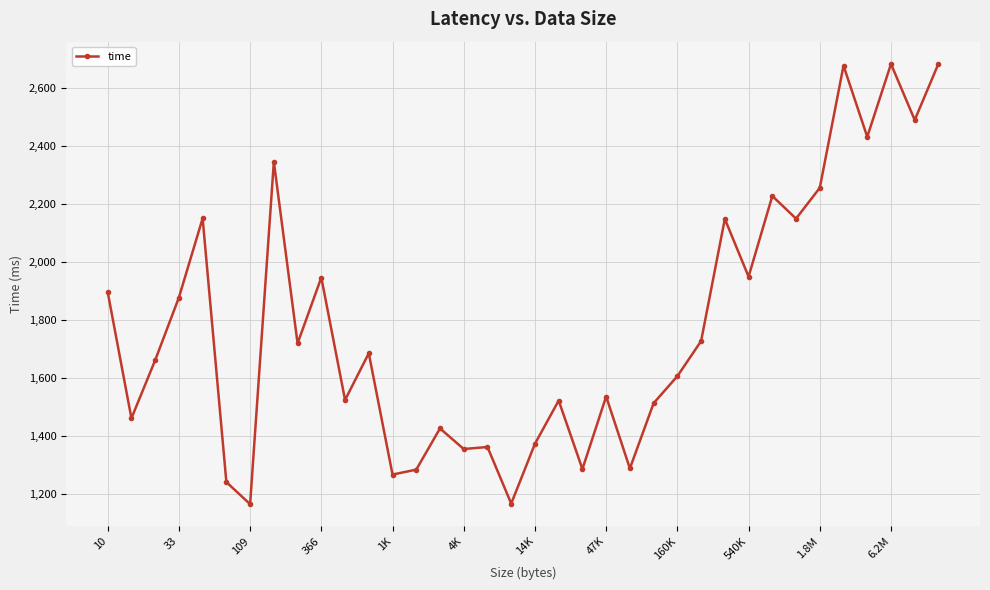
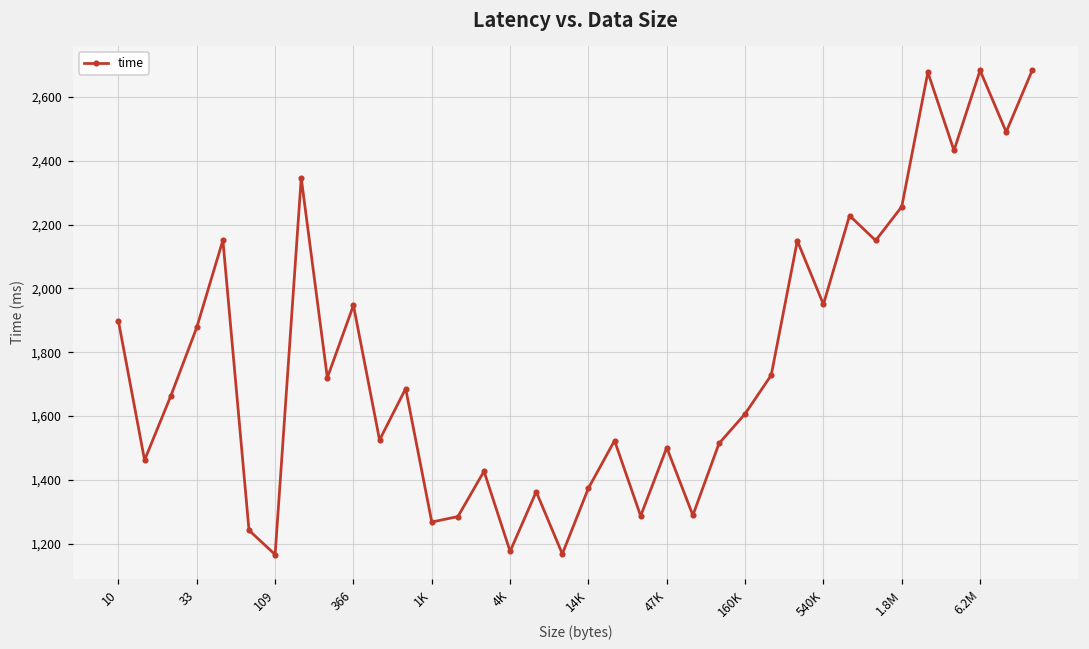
  {
    "33": "1,880",
    "109": "1,170",
    "366": "1,950",
    "1K": "1,270",
-   "4K": "1,360",
+   "4K": "1,180",
    "14K": "1,370",
-   "47K": "1,540",
+   "47K": "1,500",
    "160K": "1,610",
    "540K": "1,950",
    "1.8M": "2,260",
    "6.2M": "2,680"
  }
